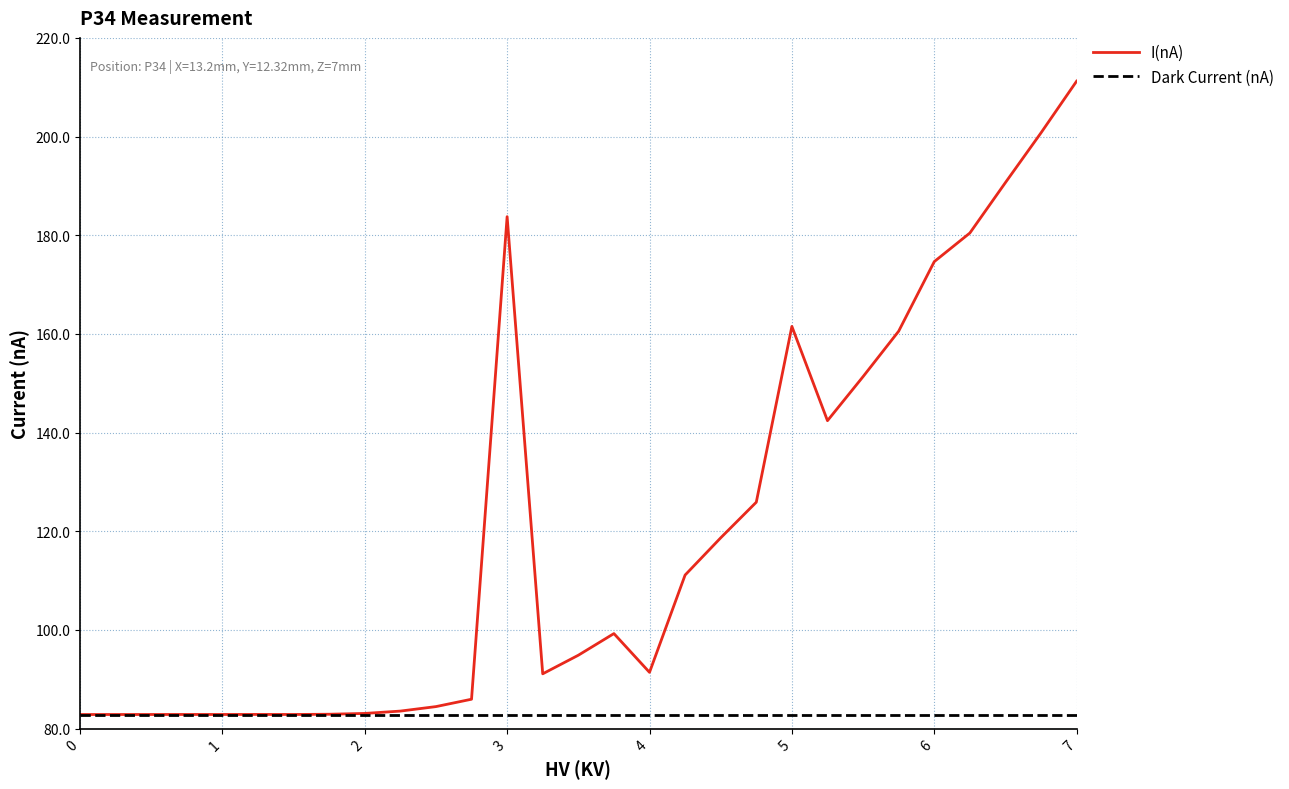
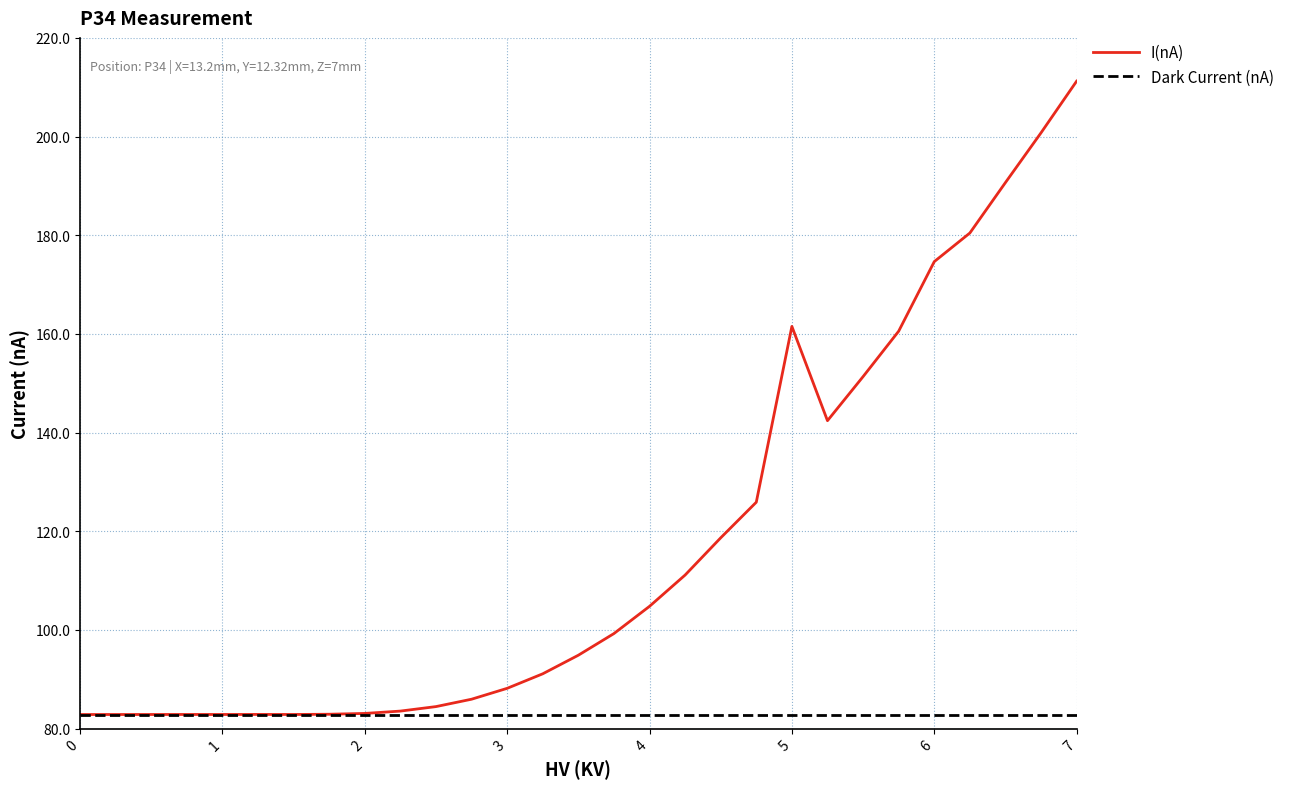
  {
    "I(nA)": {
-     "3": 184,
-     "4": 91,
+     "3": 88,
+     "4": 105,
      "5": 162,
      "6": 175,
      "7": 211
    },
    "Dark Current (nA)": {
      "3": 83,
      "4": 83,
      "5": 83,
      "6": 83,
      "7": 83
    }
  }
